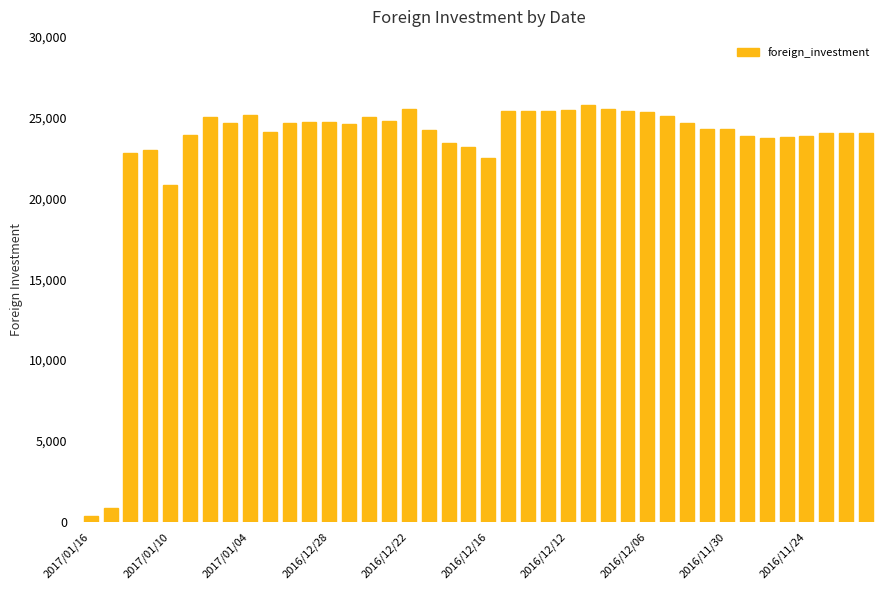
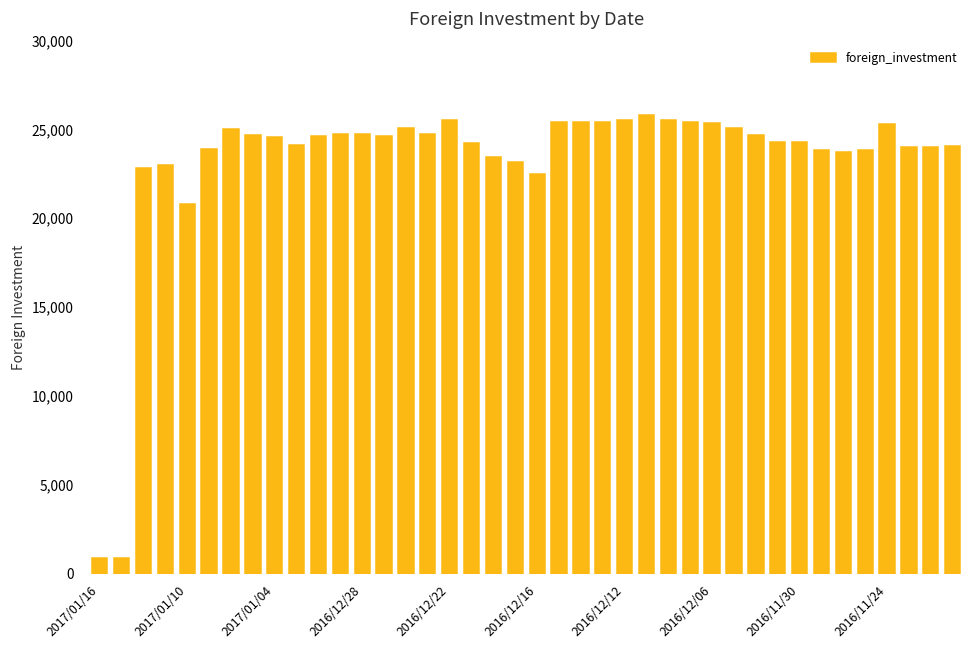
  {
-   "2017/01/16": "300",
+   "2017/01/16": "900",
    "2017/01/10": "20,800",
-   "2017/01/04": "25,100",
+   "2017/01/04": "24,600",
    "2016/12/28": "24,700",
    "2016/12/22": "25,500",
    "2016/12/16": "22,500",
    "2016/12/12": "25,500",
    "2016/12/06": "25,400",
    "2016/11/30": "24,300",
-   "2016/11/24": "23,900"
+   "2016/11/24": "25,300"
  }
